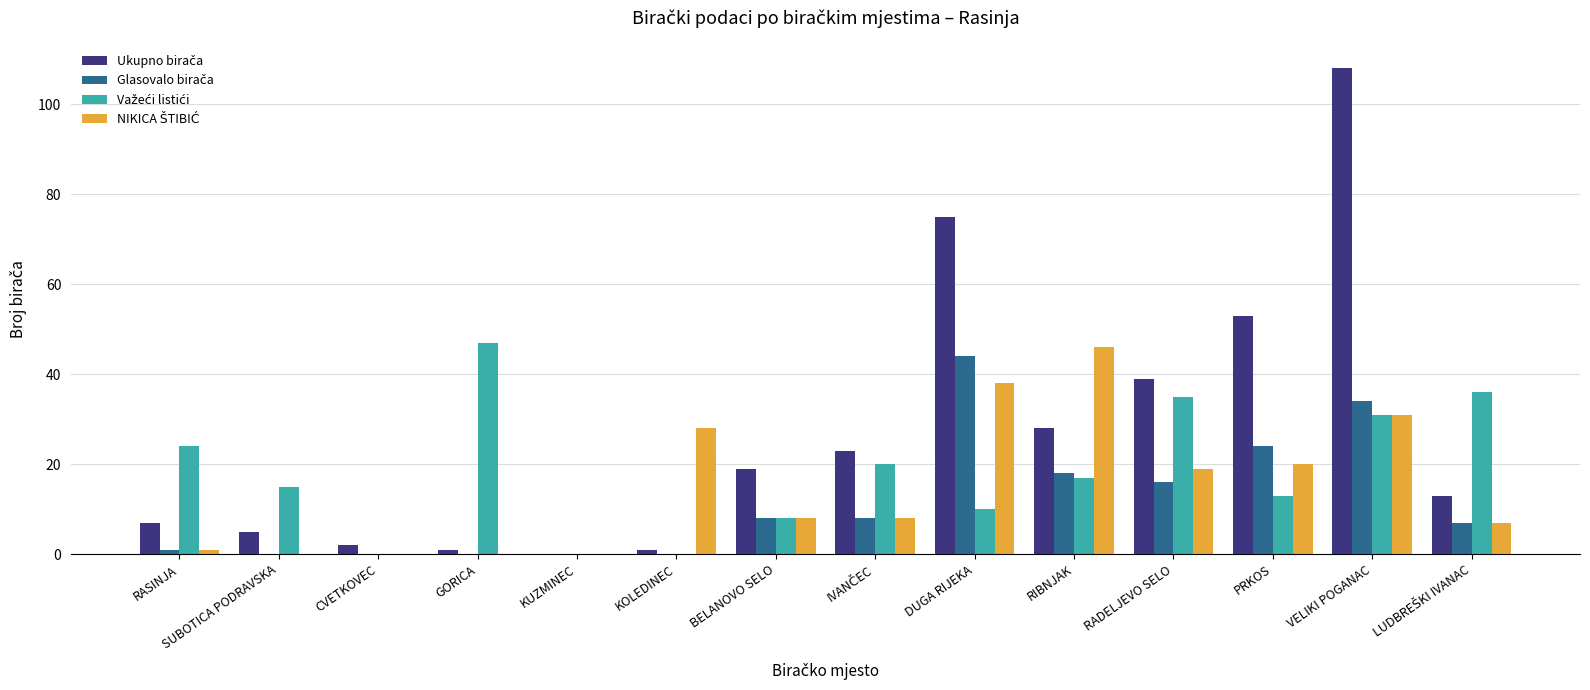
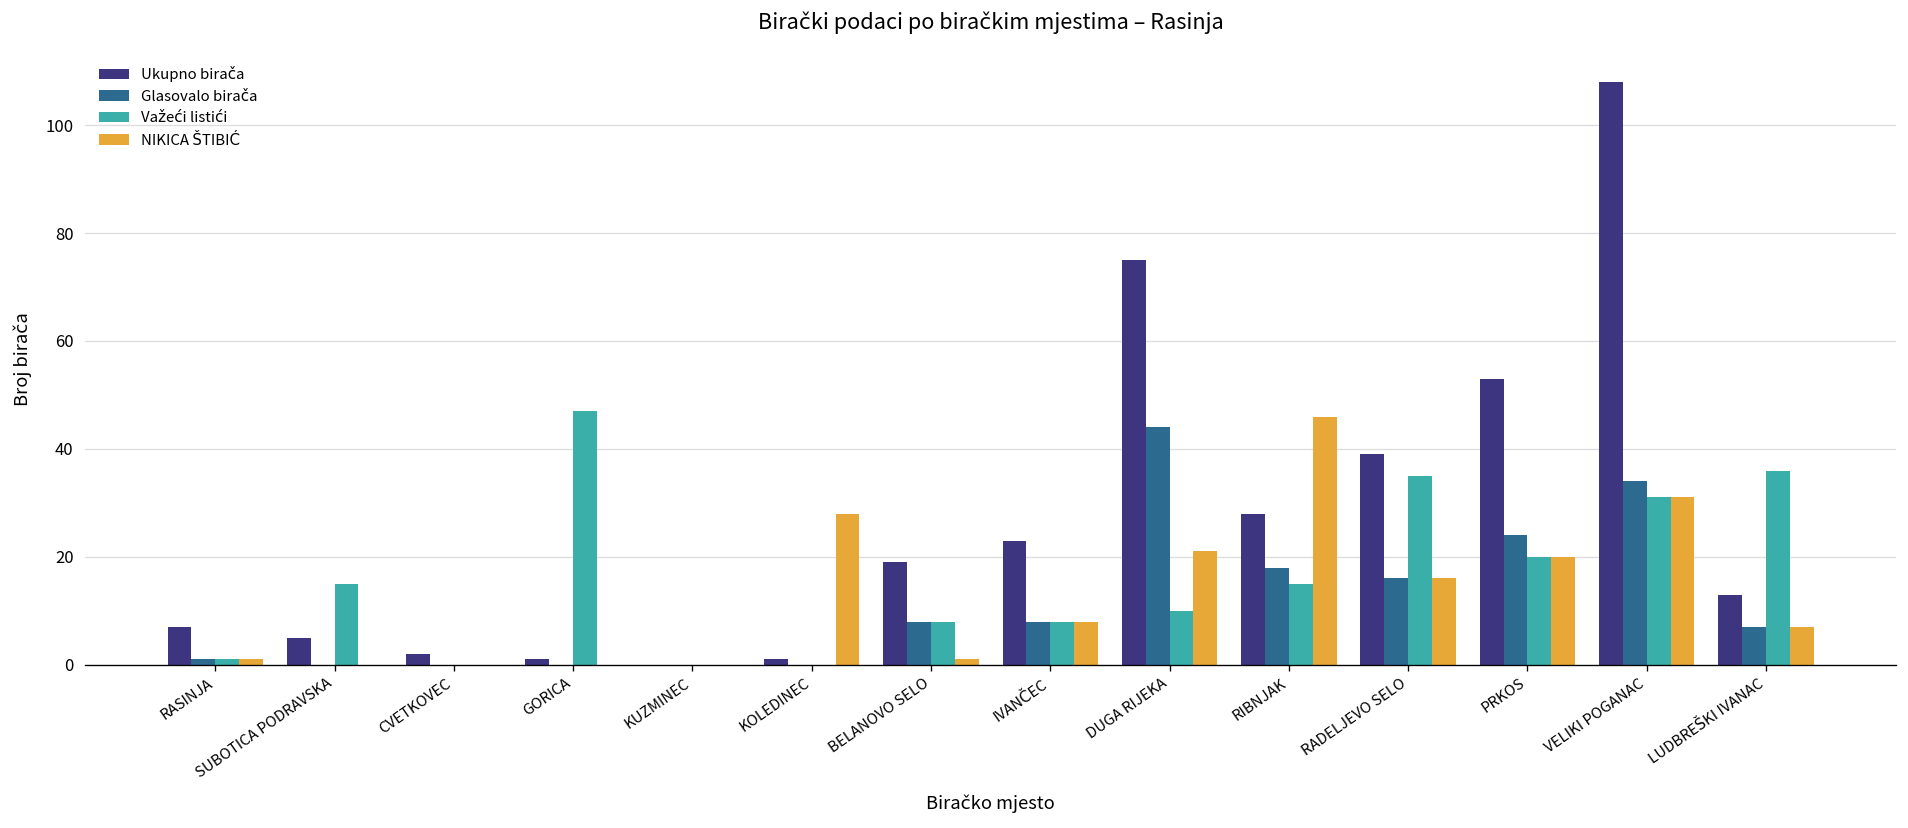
  {
    "Važeći listići": {
-     "RASINJA": 24,
+     "RASINJA": 1,
      "SUBOTICA PODRAVSKA": 15,
      "CVETKOVEC": 0,
      "GORICA": 47,
      "KUZMINEC": 0,
      "KOLEDINEC": 0,
      "BELANOVO SELO": 8,
-     "IVANČEC": 20,
+     "IVANČEC": 8,
      "DUGA RIJEKA": 10,
-     "RIBNJAK": 17,
+     "RIBNJAK": 15,
      "RADELJEVO SELO": 35,
-     "PRKOS": 13,
+     "PRKOS": 20,
      "VELIKI POGANAC": 31,
      "LUDBREŠKI IVANAC": 36
    },
    "NIKICA ŠTIBIĆ": {
      "RASINJA": 1,
      "SUBOTICA PODRAVSKA": 0,
      "CVETKOVEC": 0,
      "GORICA": 0,
      "KUZMINEC": 0,
      "KOLEDINEC": 28,
-     "BELANOVO SELO": 8,
+     "BELANOVO SELO": 1,
      "IVANČEC": 8,
-     "DUGA RIJEKA": 38,
+     "DUGA RIJEKA": 21,
      "RIBNJAK": 46,
-     "RADELJEVO SELO": 19,
+     "RADELJEVO SELO": 16,
      "PRKOS": 20,
      "VELIKI POGANAC": 31,
      "LUDBREŠKI IVANAC": 7
    }
  }
